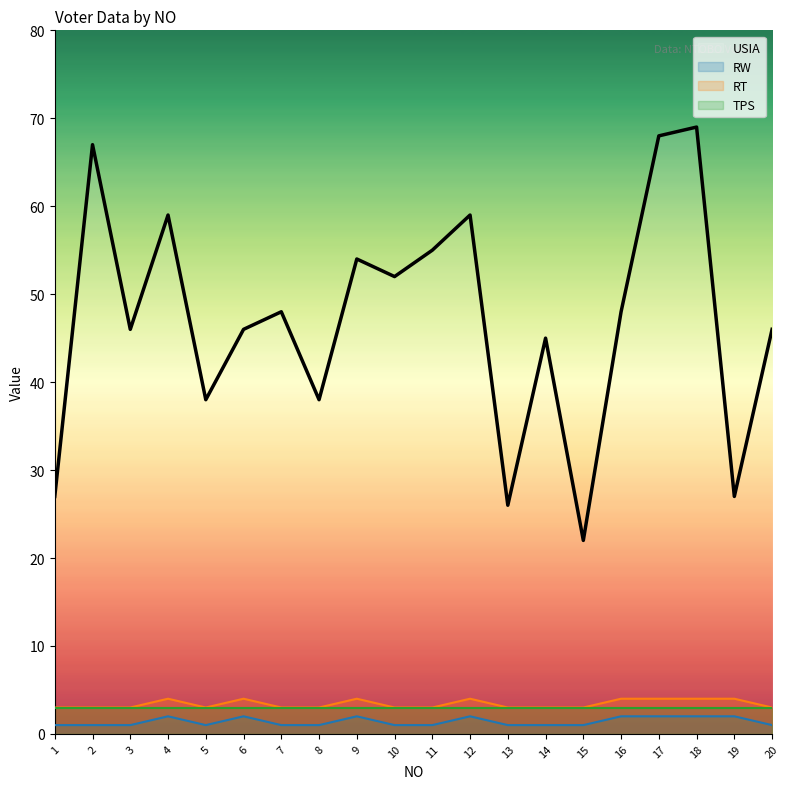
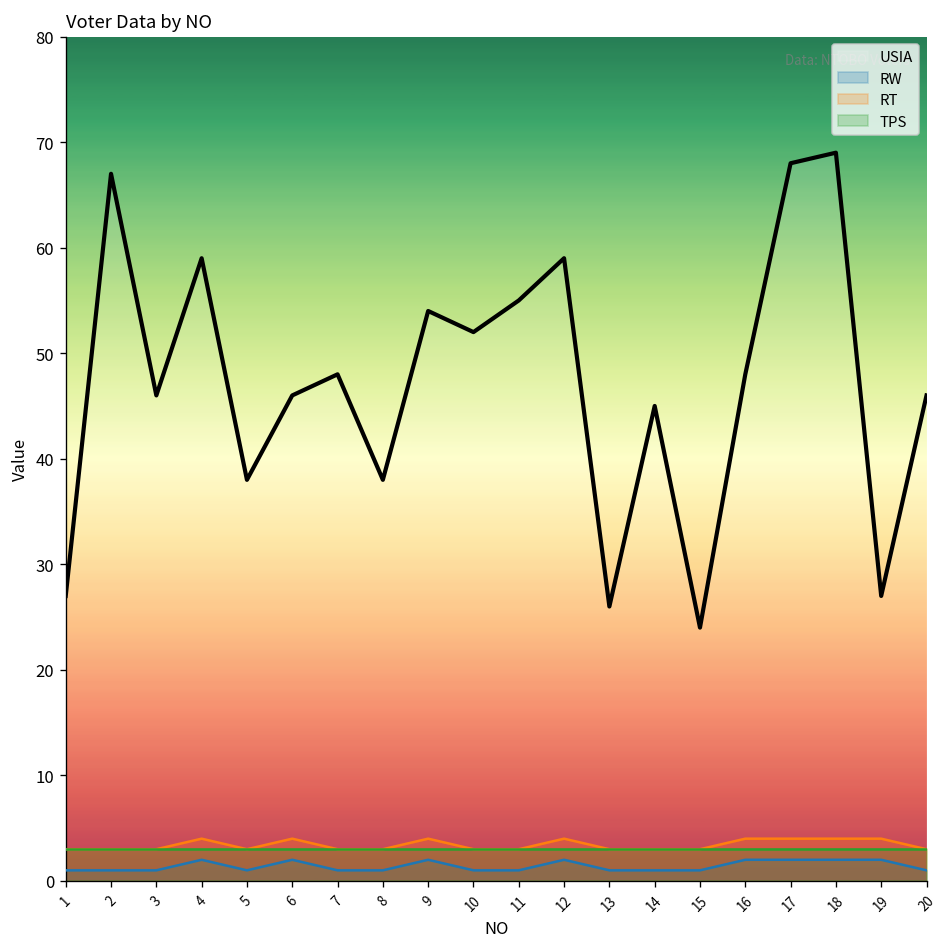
  {
    "USIA": {
      "1": 27,
      "2": 67,
      "3": 46,
      "4": 59,
      "5": 38,
      "6": 46,
      "7": 48,
      "8": 38,
      "9": 54,
      "10": 52,
      "11": 55,
      "12": 59,
      "13": 26,
      "14": 45,
-     "15": 22,
+     "15": 24,
      "16": 48,
      "17": 68,
      "18": 69,
      "19": 27,
      "20": 46
    },
    "RT": {
      "4": 4,
      "6": 4,
      "9": 4,
      "12": 4,
      "16": 4,
      "17": 4,
      "18": 4,
      "19": 4
    }
  }
